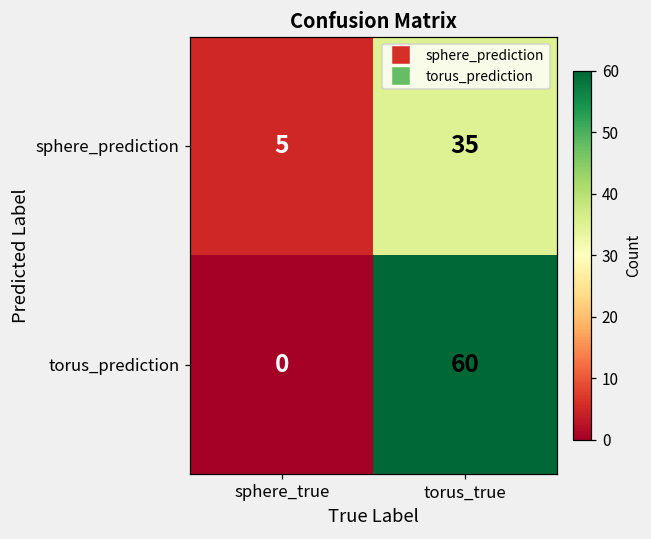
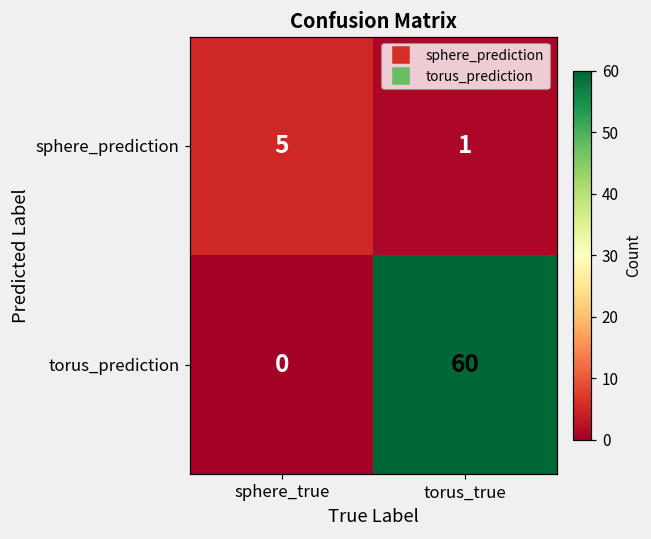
  {
    "sphere_prediction": {
      "sphere_true": 5,
-     "torus_true": 35
+     "torus_true": 1
    },
    "torus_prediction": {
      "sphere_true": 0,
      "torus_true": 60
    }
  }
